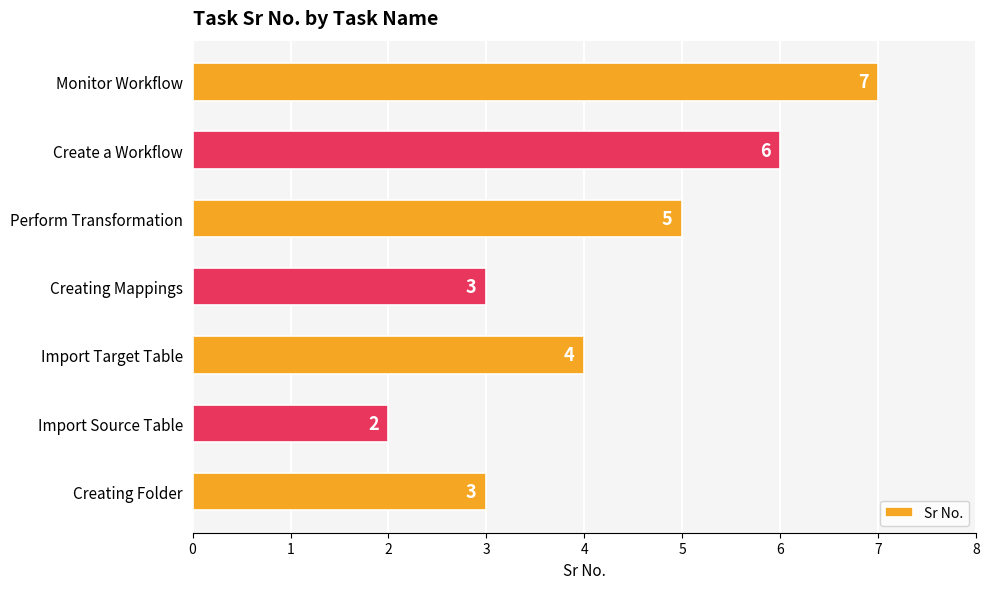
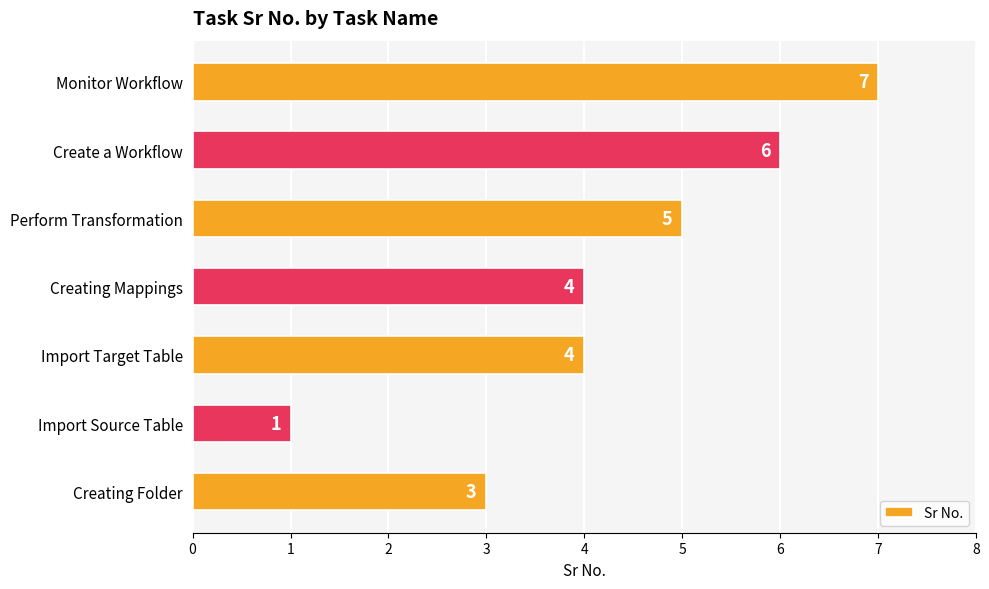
  {
    "Monitor Workflow": 7,
    "Create a Workflow": 6,
    "Perform Transformation": 5,
-   "Creating Mappings": 3,
+   "Creating Mappings": 4,
    "Import Target Table": 4,
-   "Import Source Table": 2,
+   "Import Source Table": 1,
    "Creating Folder": 3
  }
